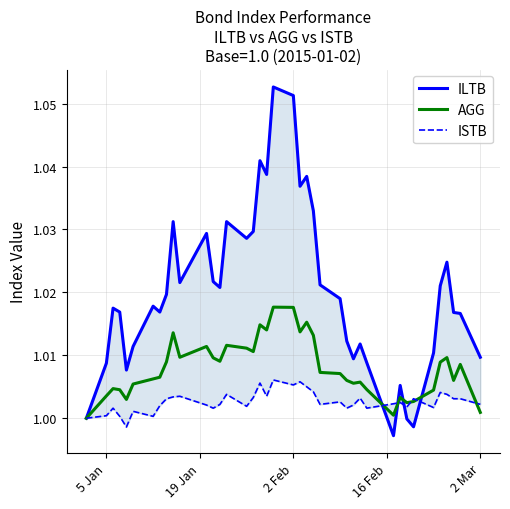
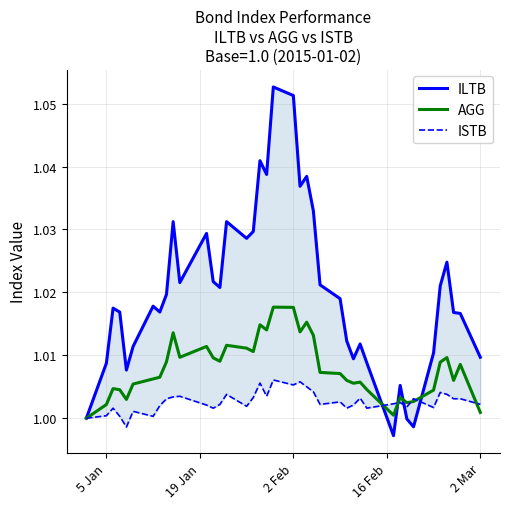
  {
    "AGG": {
-     "5 Jan": 1.004,
+     "5 Jan": 1.002,
      "2 Feb": 1.018,
      "2 Mar": 1.001
    }
  }
